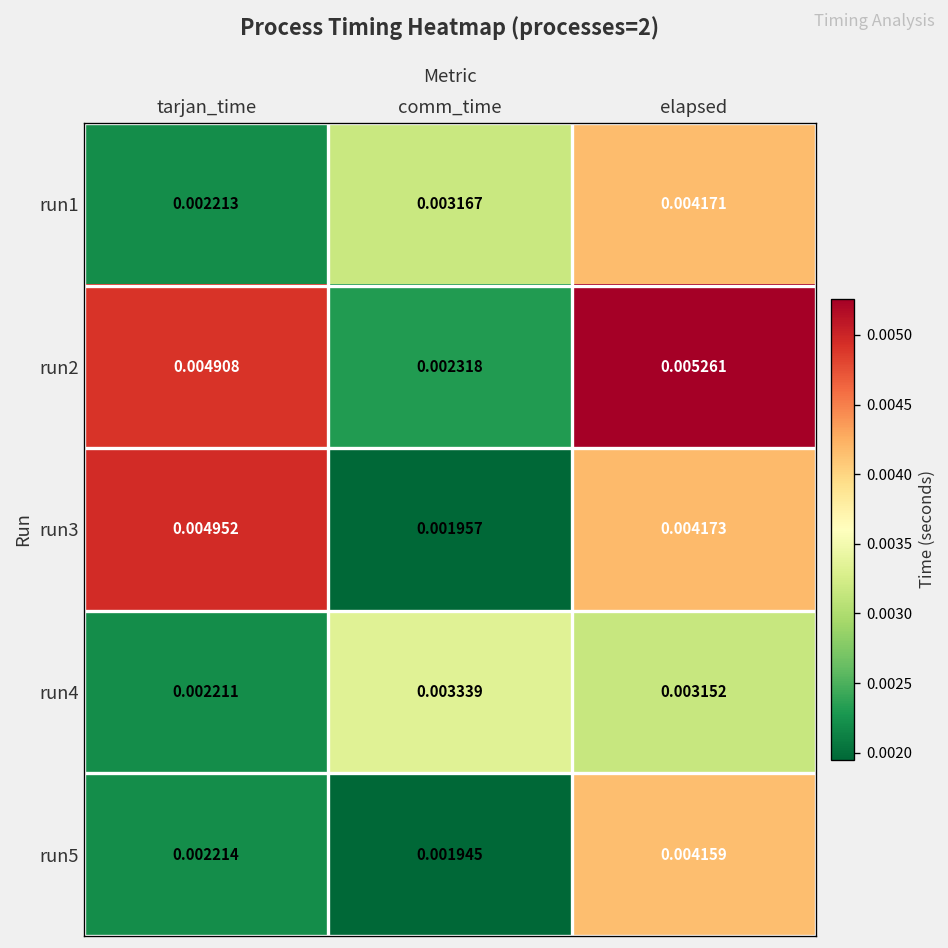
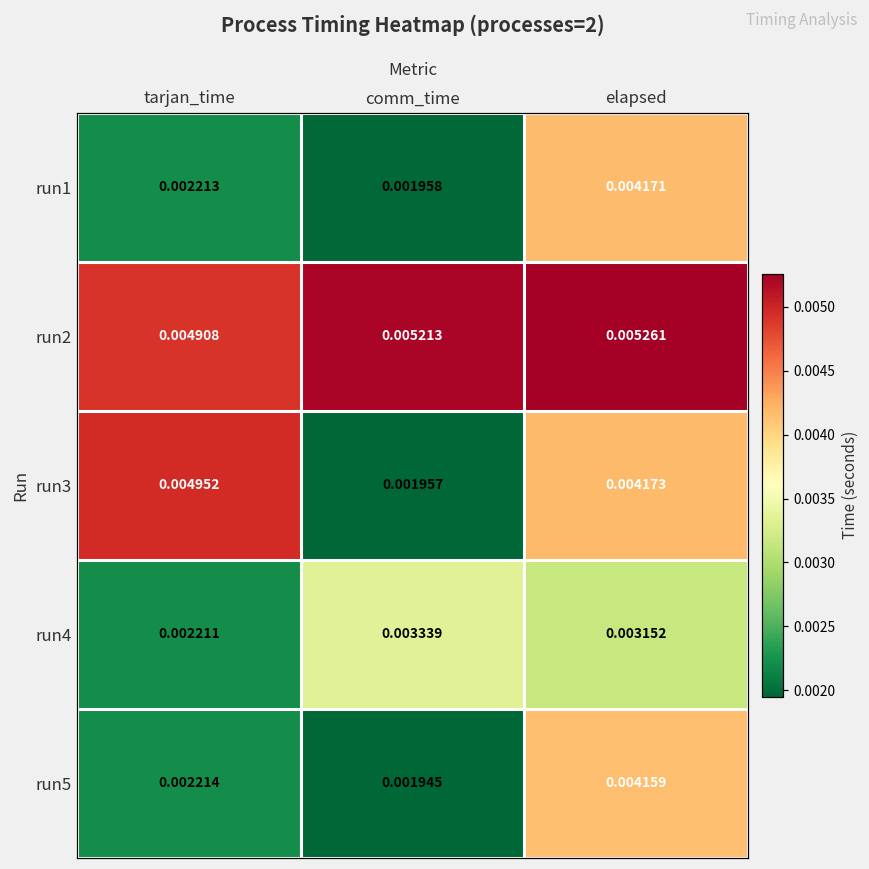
  {
    "run1": {
      "tarjan_time": 0.002213,
-     "comm_time": 0.003167,
+     "comm_time": 0.001958,
      "elapsed": 0.004171
    },
    "run2": {
      "tarjan_time": 0.004908,
-     "comm_time": 0.002318,
+     "comm_time": 0.005213,
      "elapsed": 0.005261
    },
    "run3": {
      "tarjan_time": 0.004952,
      "comm_time": 0.001957,
      "elapsed": 0.004173
    },
    "run4": {
      "tarjan_time": 0.002211,
      "comm_time": 0.003339,
      "elapsed": 0.003152
    },
    "run5": {
      "tarjan_time": 0.002214,
      "comm_time": 0.001945,
      "elapsed": 0.004159
    }
  }
